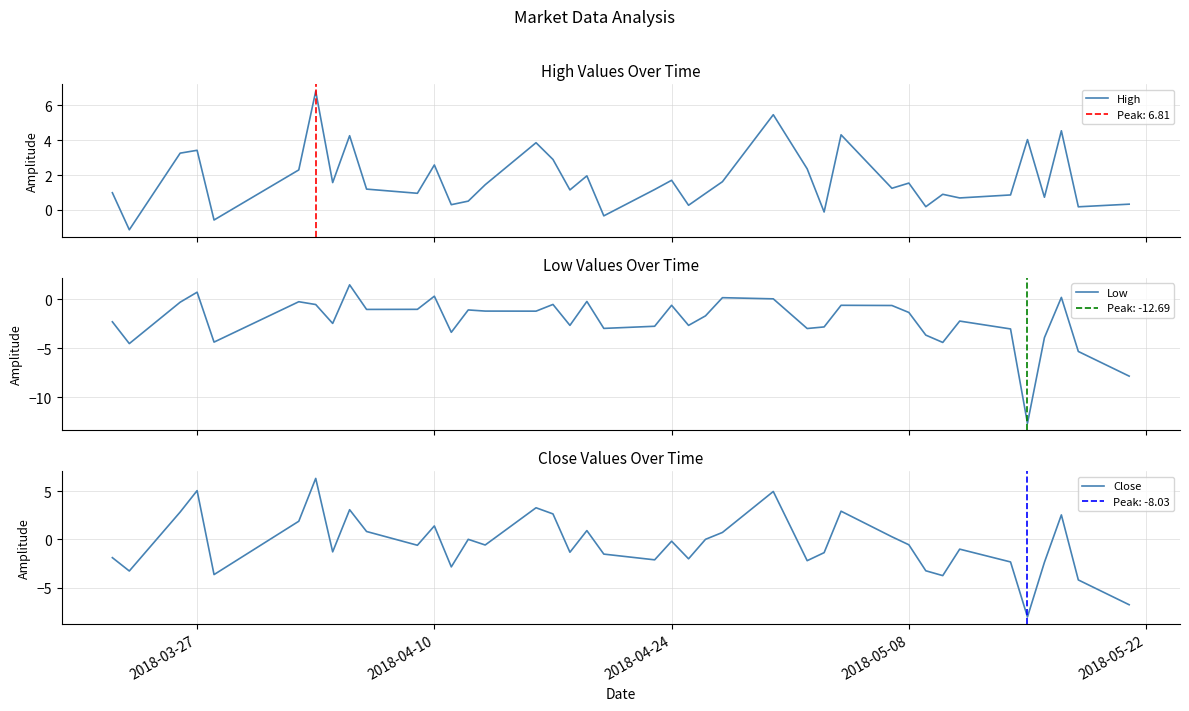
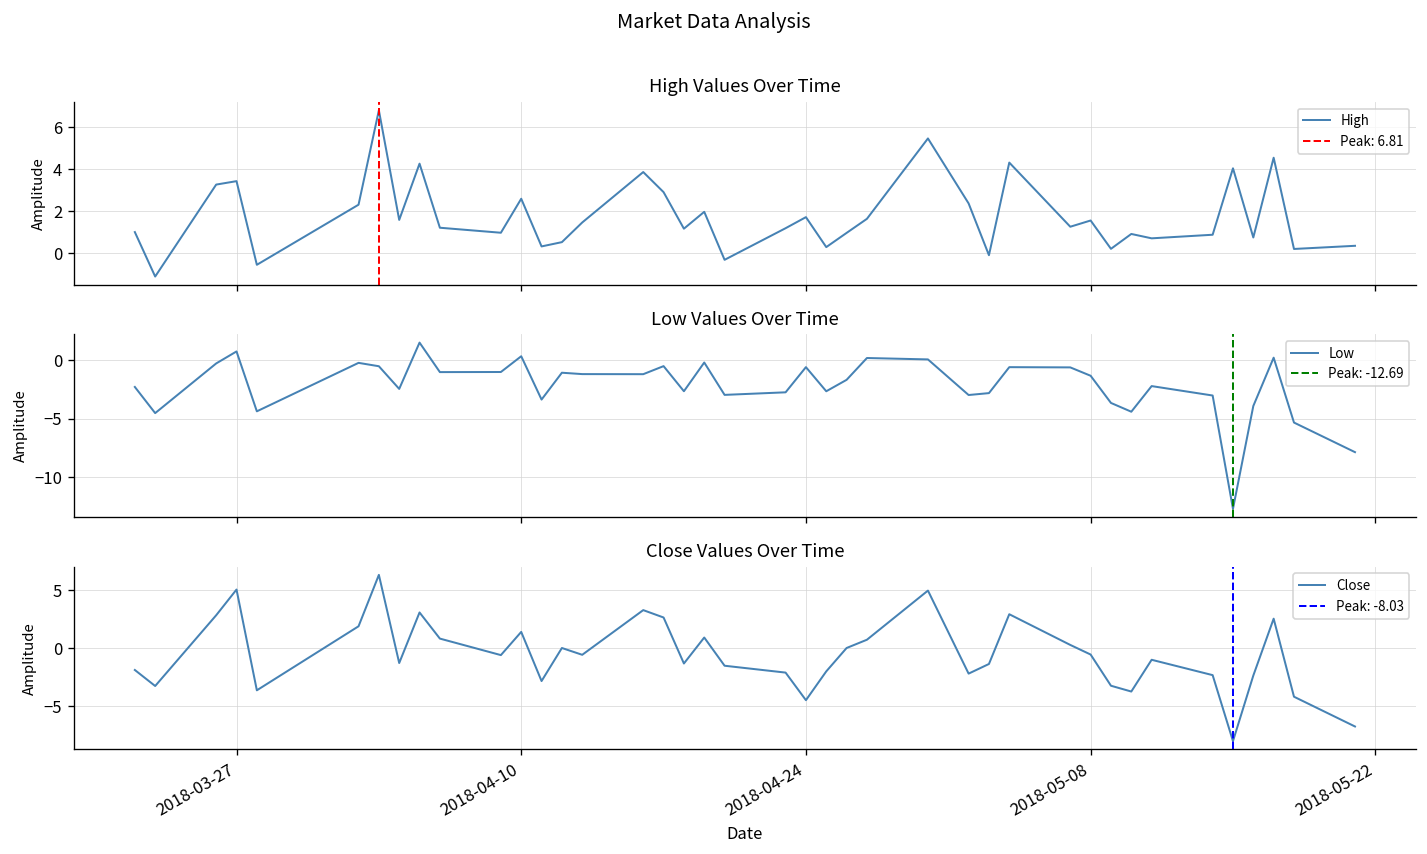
  {
    "Close Values Over Time": {
      "2018-03-27": 5,
      "2018-04-10": 1,
-     "2018-04-24": 0,
+     "2018-04-24": -5,
      "2018-05-08": -1
    }
  }
